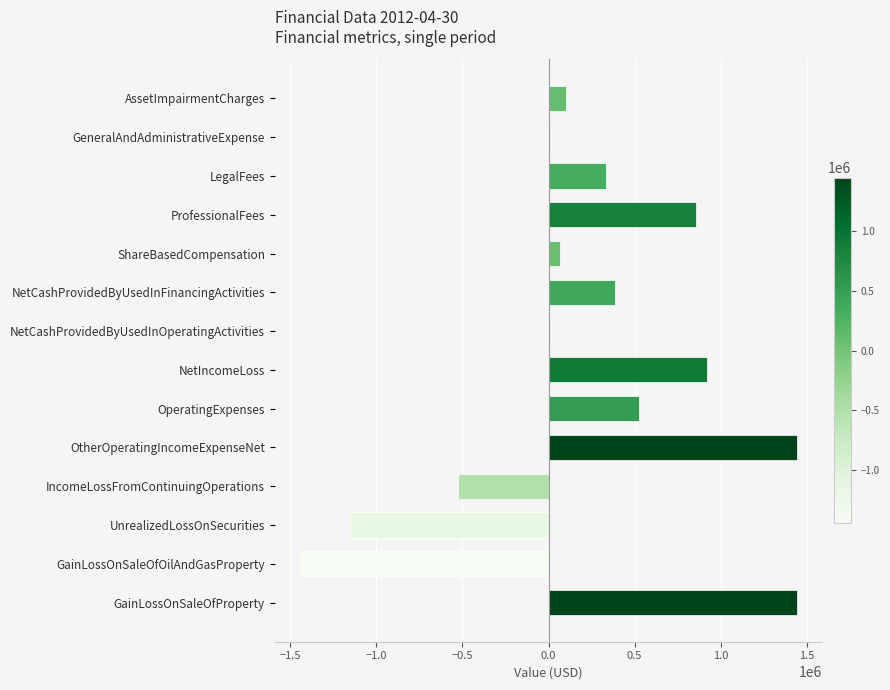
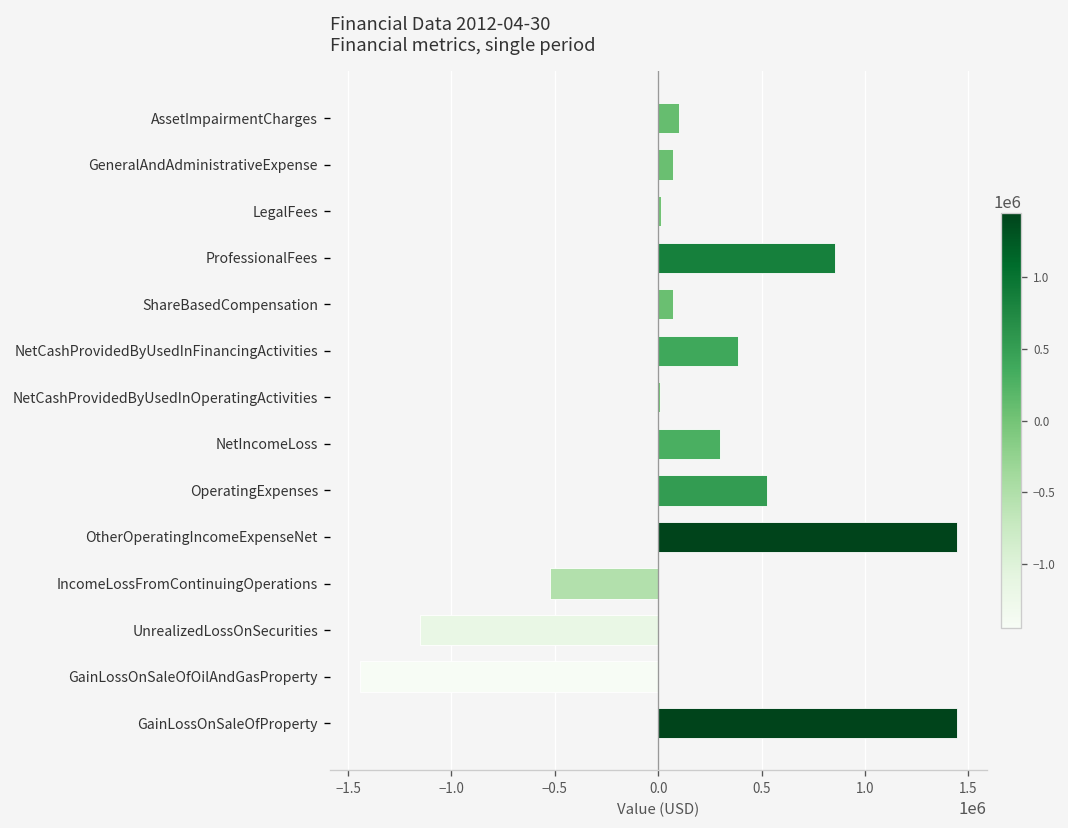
  {
    "AssetImpairmentCharges": 100000,
-   "GeneralAndAdministrativeExpense": 10000,
-   "LegalFees": 330000,
+   "GeneralAndAdministrativeExpense": 70000,
+   "LegalFees": 10000,
    "ProfessionalFees": 850000,
    "ShareBasedCompensation": 70000,
    "NetCashProvidedByUsedInFinancingActivities": 380000,
-   "NetIncomeLoss": 920000,
+   "NetIncomeLoss": 300000,
    "OperatingExpenses": 520000,
    "OtherOperatingIncomeExpenseNet": 1440000,
    "IncomeLossFromContinuingOperations": -520000,
    "UnrealizedLossOnSecurities": -1150000,
    "GainLossOnSaleOfOilAndGasProperty": -1440000,
    "GainLossOnSaleOfProperty": 1440000
  }
